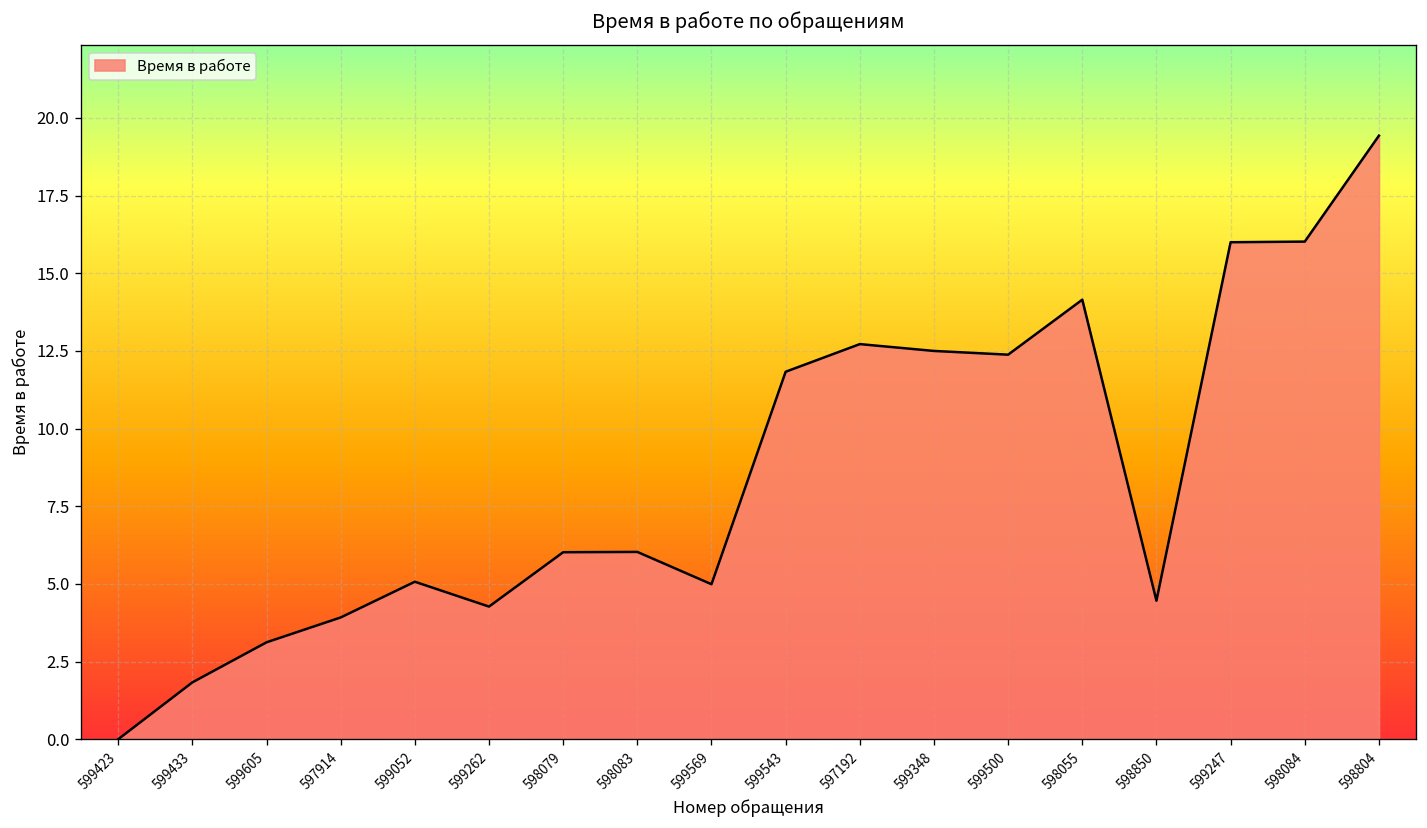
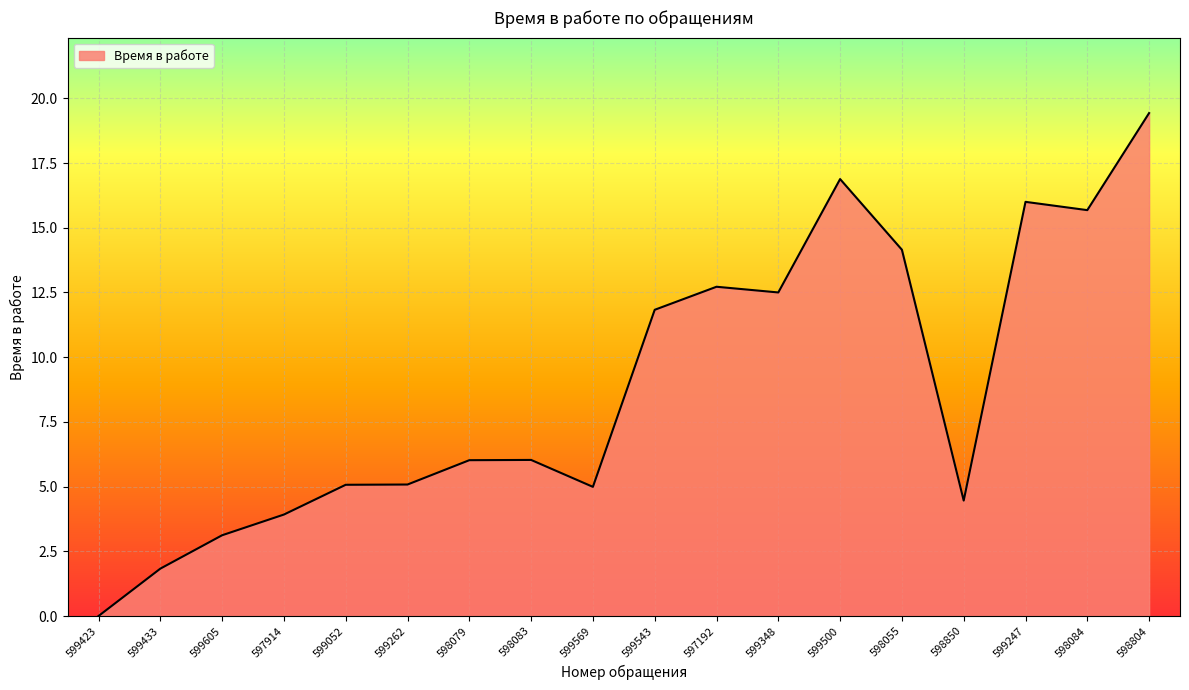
  {
    "599423": 0.0,
    "599433": 1.8,
    "599605": 3.1,
    "597914": 3.9,
    "599052": 5.1,
-   "599262": 4.3,
+   "599262": 5.1,
    "598079": 6.0,
    "598083": 6.0,
    "599569": 5.0,
    "599543": 11.8,
    "597192": 12.7,
    "599348": 12.5,
-   "599500": 12.4,
+   "599500": 16.9,
    "598055": 14.2,
    "598850": 4.5,
    "599247": 16.0,
-   "598084": 16.0,
+   "598084": 15.7,
    "598804": 19.4
  }
